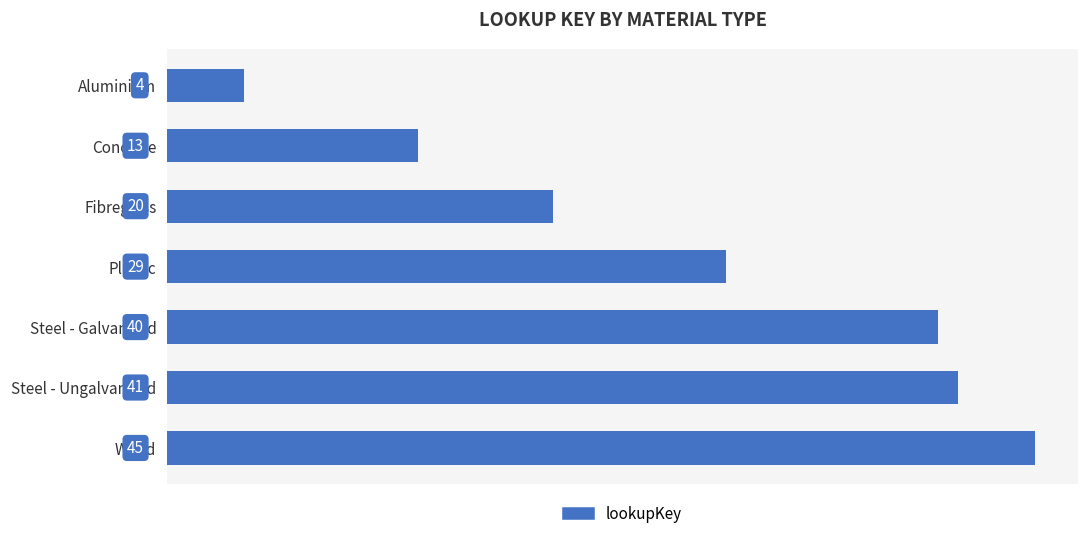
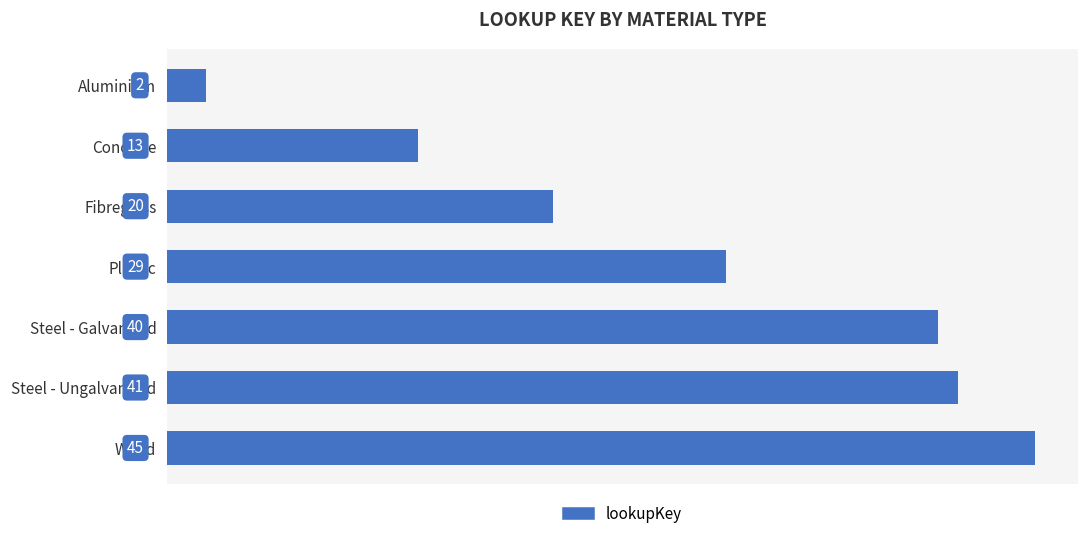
  {
-   "Aluminium": 4
+   "Aluminium": 2
  }
